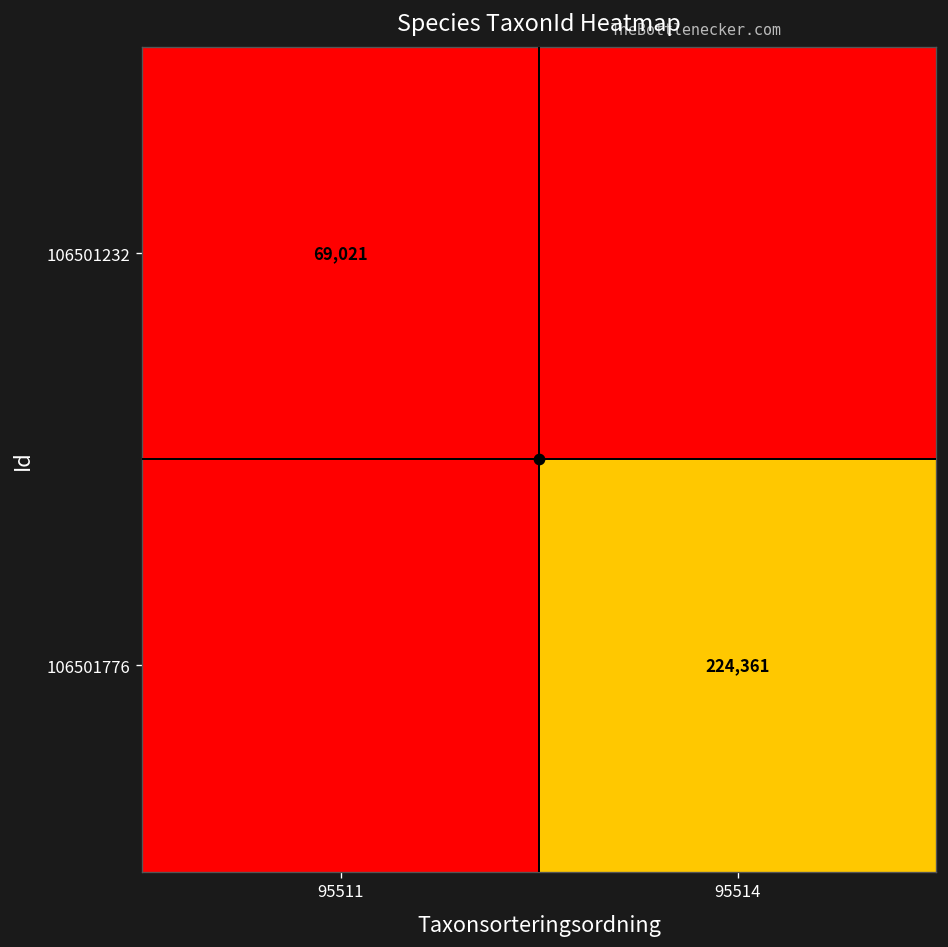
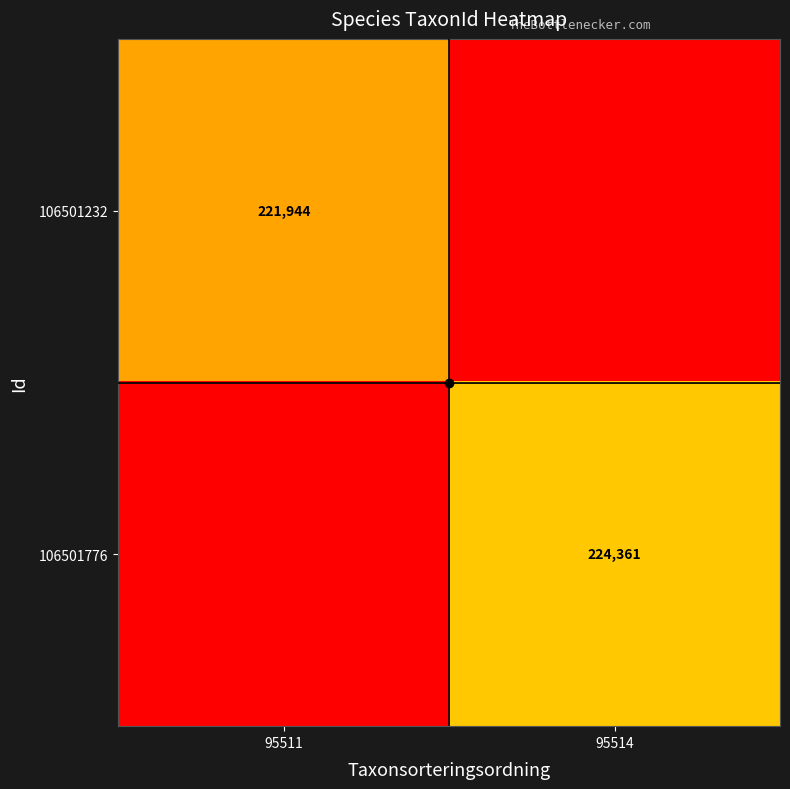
  {
    "106501232": {
-     "95511": "69,021"
+     "95511": "221,944"
    },
    "106501776": {
      "95514": "224,361"
    }
  }
